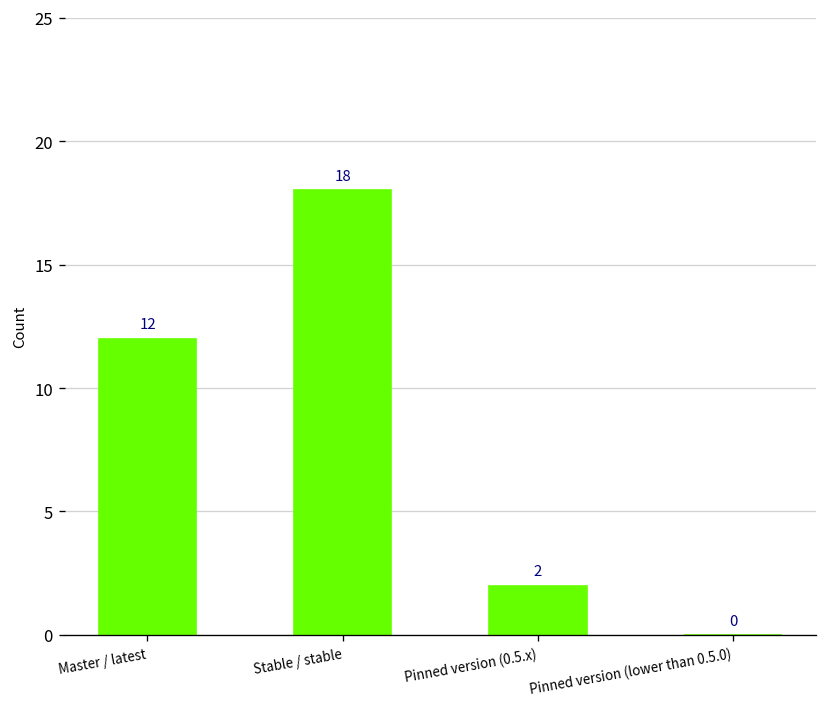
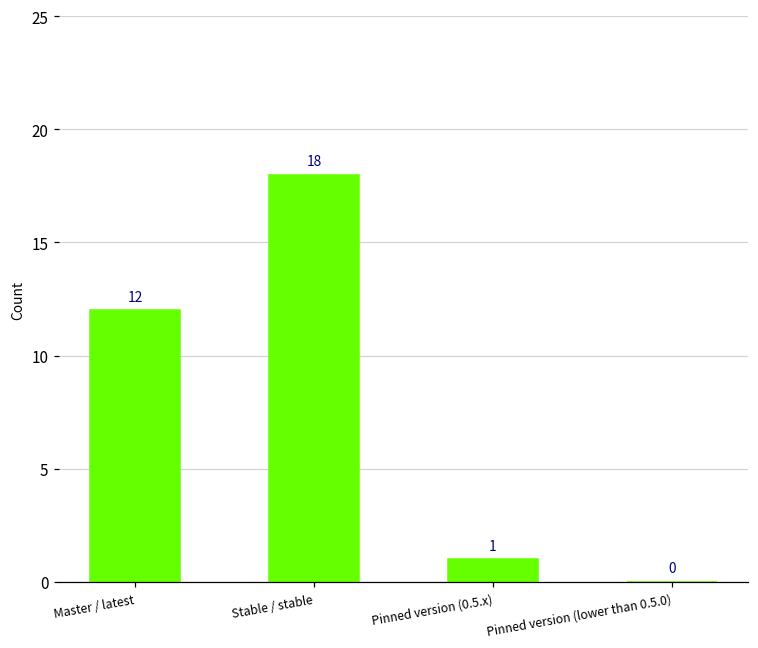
  {
    "Master / latest": 12,
    "Stable / stable": 18,
-   "Pinned version (0.5.x)": 2,
+   "Pinned version (0.5.x)": 1,
    "Pinned version (lower than 0.5.0)": 0
  }
